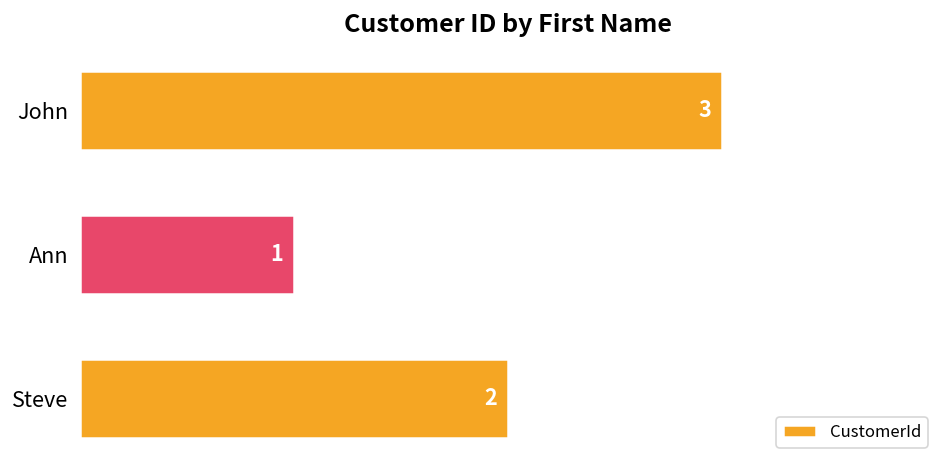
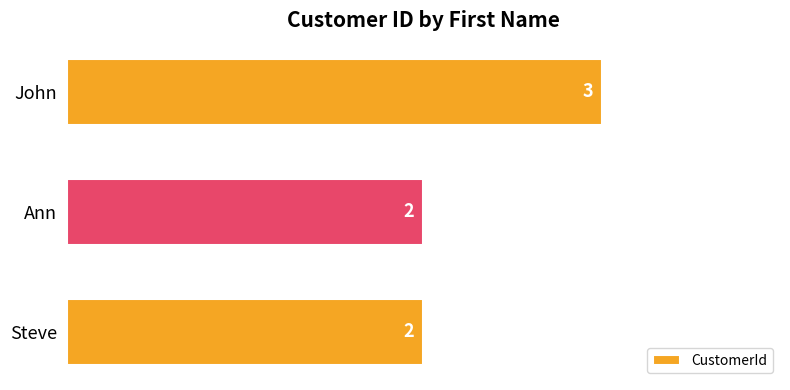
  {
    "John": 3,
-   "Ann": 1,
+   "Ann": 2,
    "Steve": 2
  }
